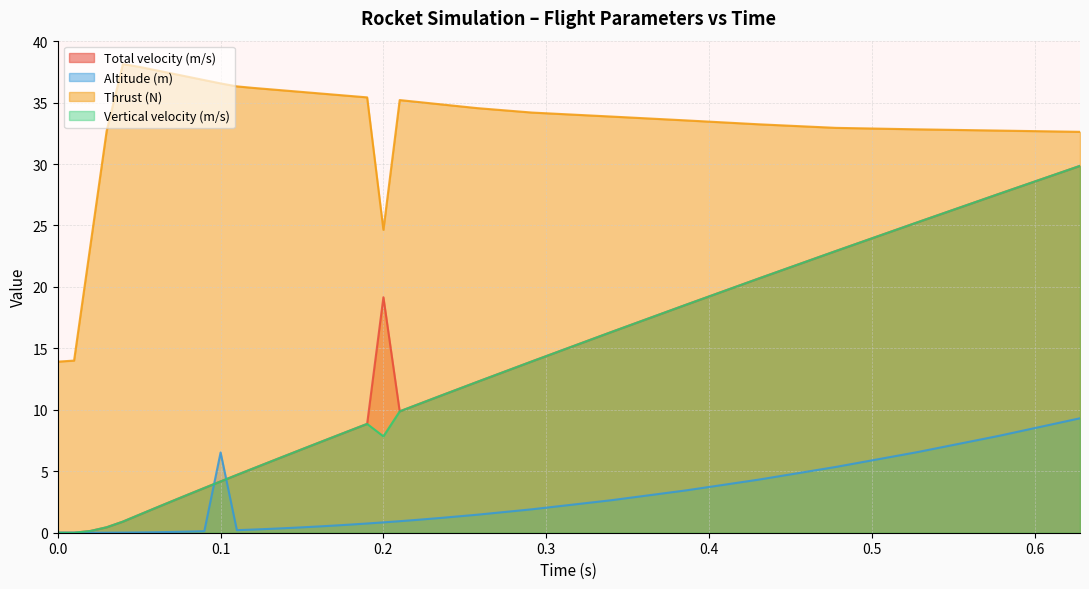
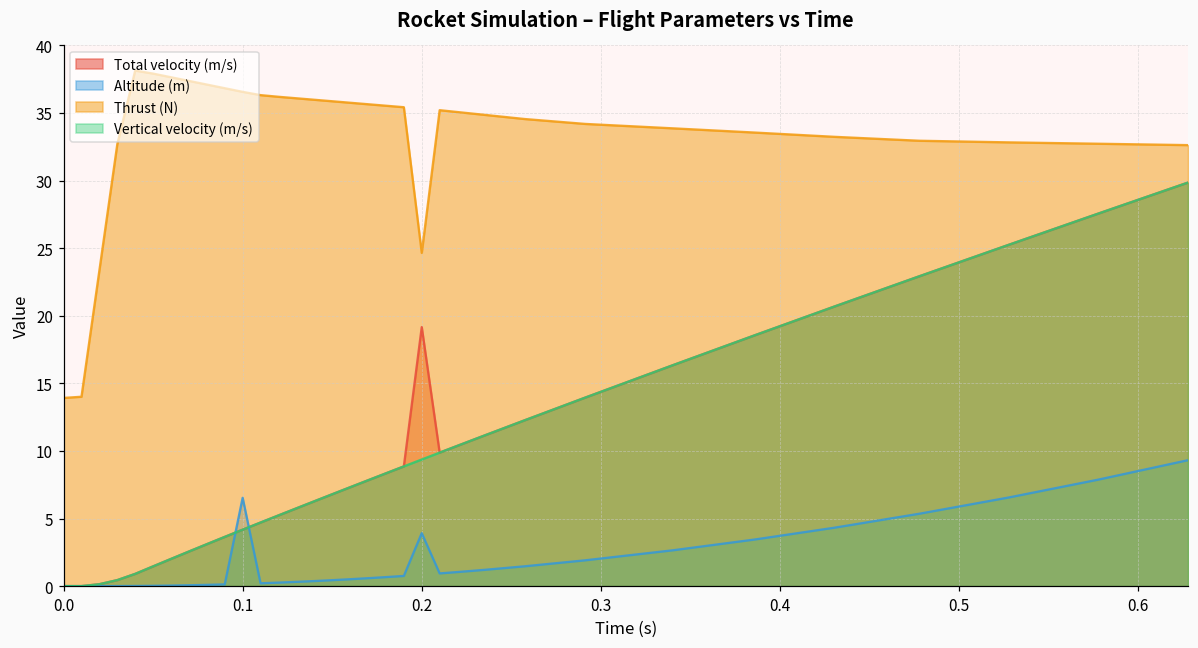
  {
    "Total velocity (m/s)": {
      "0.2": 19.2
    },
    "Altitude (m)": {
      "0.1": 6.5,
-     "0.2": 0.8
+     "0.2": 3.9
    },
    "Thrust (N)": {
      "0.0": 13.9,
      "0.2": 24.6
    },
    "Vertical velocity (m/s)": {
-     "0.2": 7.8
+     "0.2": 9.4
    }
  }
